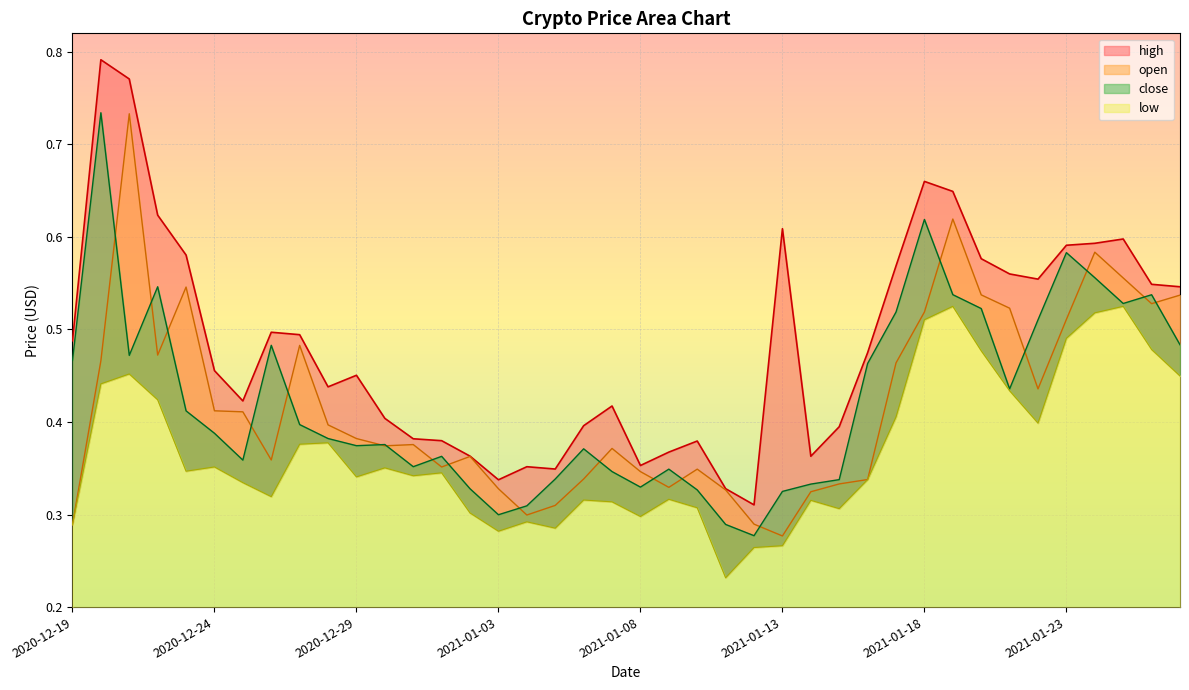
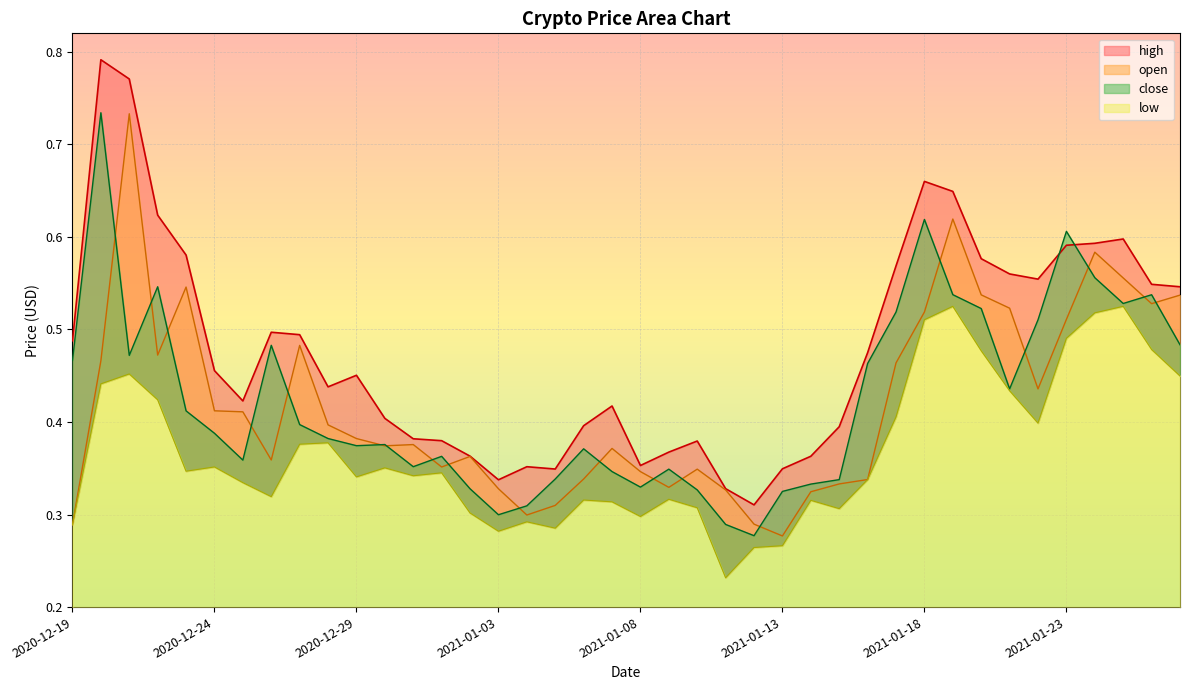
  {
    "high": {
      "2020-12-19": 0.49,
      "2020-12-24": 0.46,
      "2020-12-29": 0.45,
      "2021-01-03": 0.34,
      "2021-01-08": 0.35,
-     "2021-01-13": 0.61,
+     "2021-01-13": 0.35,
      "2021-01-18": 0.66,
      "2021-01-23": 0.59
    },
    "open": {
      "2020-12-24": 0.41,
      "2020-12-29": 0.38,
      "2021-01-03": 0.33,
      "2021-01-08": 0.35,
      "2021-01-13": 0.28,
      "2021-01-18": 0.52,
      "2021-01-23": 0.51
    },
    "close": {
      "2020-12-19": 0.47,
      "2020-12-24": 0.39,
      "2020-12-29": 0.37,
      "2021-01-03": 0.30,
      "2021-01-08": 0.33,
      "2021-01-13": 0.33,
      "2021-01-18": 0.62,
-     "2021-01-23": 0.58
+     "2021-01-23": 0.61
    },
    "low": {
      "2020-12-24": 0.35,
      "2020-12-29": 0.34,
      "2021-01-03": 0.28,
      "2021-01-08": 0.30,
      "2021-01-13": 0.27,
      "2021-01-18": 0.51,
      "2021-01-23": 0.49
    }
  }
